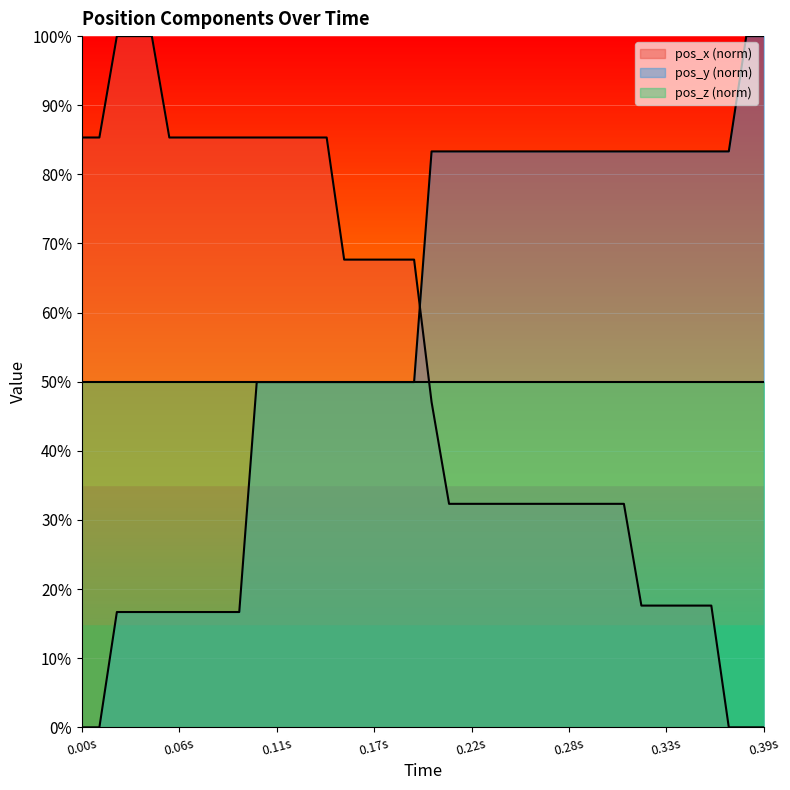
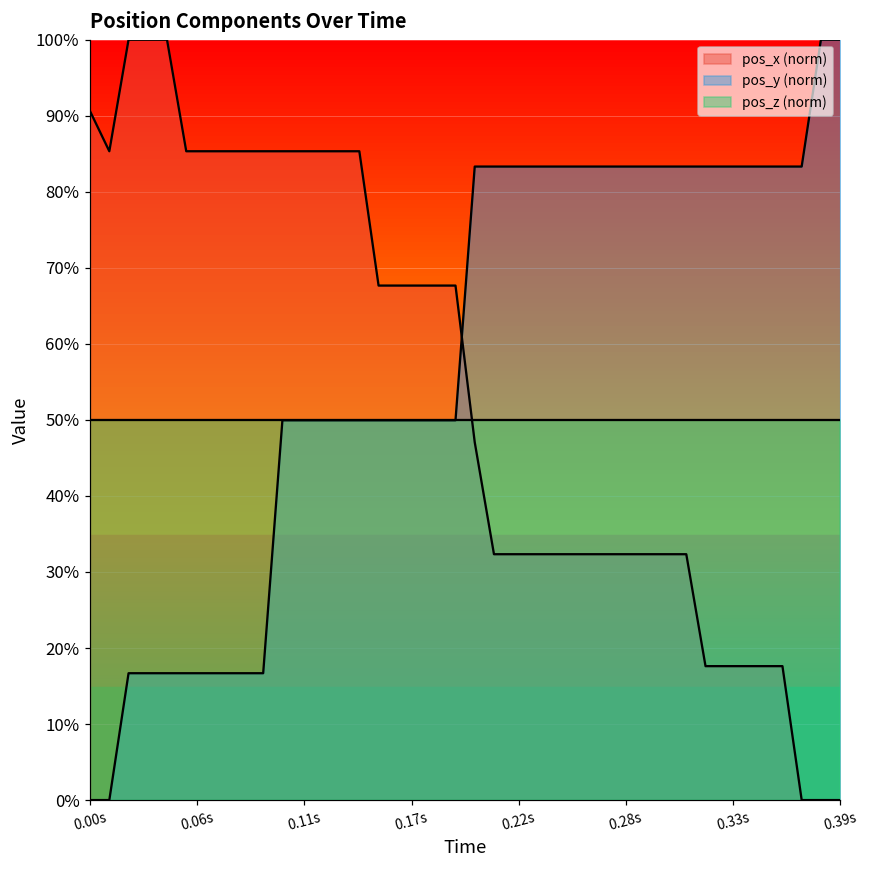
  {
    "pos_x (norm)": {
-     "0.00s": "85%",
+     "0.00s": "91%",
      "0.39s": "0%"
    },
    "pos_y (norm)": {
      "0.00s": "0%",
      "0.39s": "100%"
    },
    "pos_z (norm)": {
      "0.00s": "50%",
      "0.39s": "50%"
    }
  }
